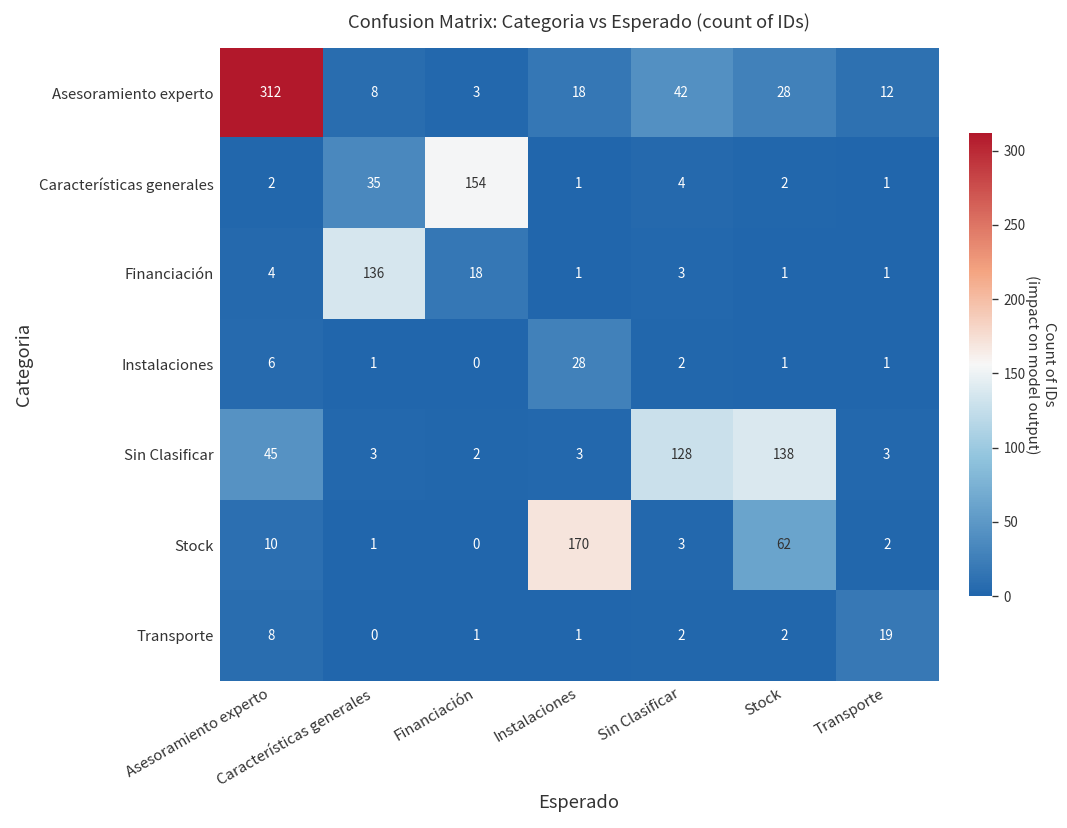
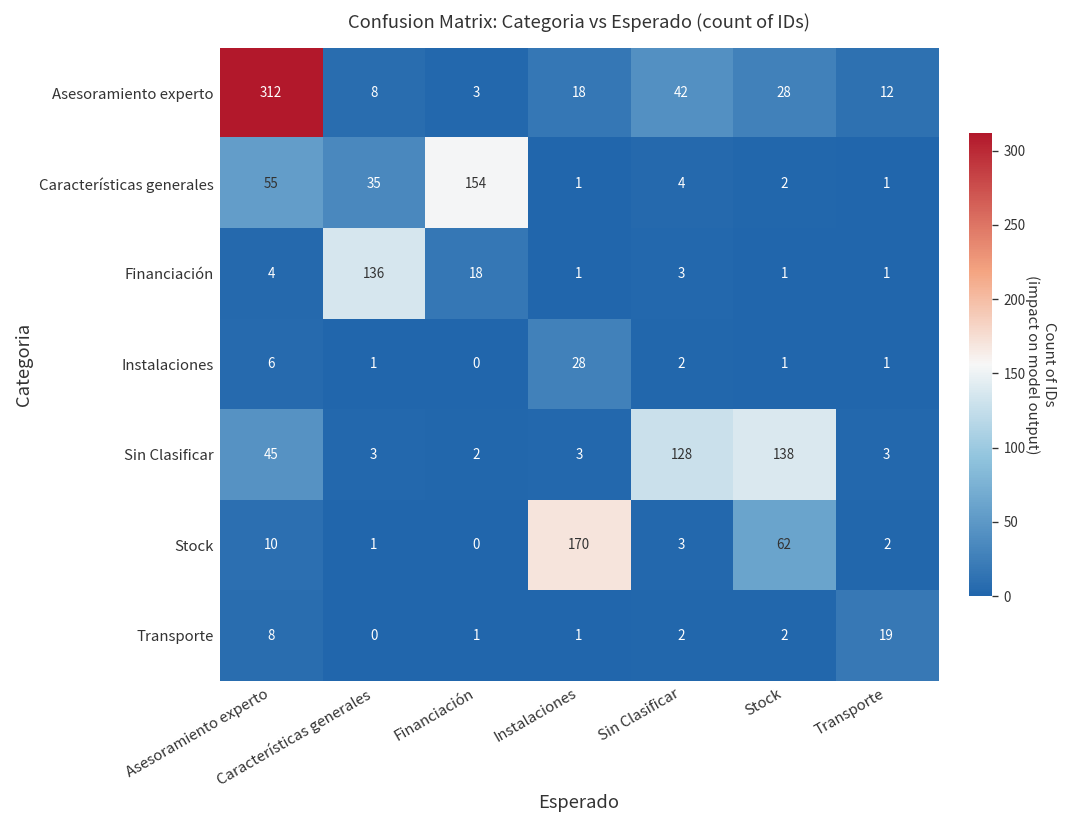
  {
    "Asesoramiento experto": {
      "Asesoramiento experto": 312,
      "Características generales": 8,
      "Financiación": 3,
      "Instalaciones": 18,
      "Sin Clasificar": 42,
      "Stock": 28,
      "Transporte": 12
    },
    "Características generales": {
-     "Asesoramiento experto": 2,
+     "Asesoramiento experto": 55,
      "Características generales": 35,
      "Financiación": 154,
      "Instalaciones": 1,
      "Sin Clasificar": 4,
      "Stock": 2,
      "Transporte": 1
    },
    "Financiación": {
      "Asesoramiento experto": 4,
      "Características generales": 136,
      "Financiación": 18,
      "Instalaciones": 1,
      "Sin Clasificar": 3,
      "Stock": 1,
      "Transporte": 1
    },
    "Instalaciones": {
      "Asesoramiento experto": 6,
      "Características generales": 1,
      "Financiación": 0,
      "Instalaciones": 28,
      "Sin Clasificar": 2,
      "Stock": 1,
      "Transporte": 1
    },
    "Sin Clasificar": {
      "Asesoramiento experto": 45,
      "Características generales": 3,
      "Financiación": 2,
      "Instalaciones": 3,
      "Sin Clasificar": 128,
      "Stock": 138,
      "Transporte": 3
    },
    "Stock": {
      "Asesoramiento experto": 10,
      "Características generales": 1,
      "Financiación": 0,
      "Instalaciones": 170,
      "Sin Clasificar": 3,
      "Stock": 62,
      "Transporte": 2
    },
    "Transporte": {
      "Asesoramiento experto": 8,
      "Características generales": 0,
      "Financiación": 1,
      "Instalaciones": 1,
      "Sin Clasificar": 2,
      "Stock": 2,
      "Transporte": 19
    }
  }
